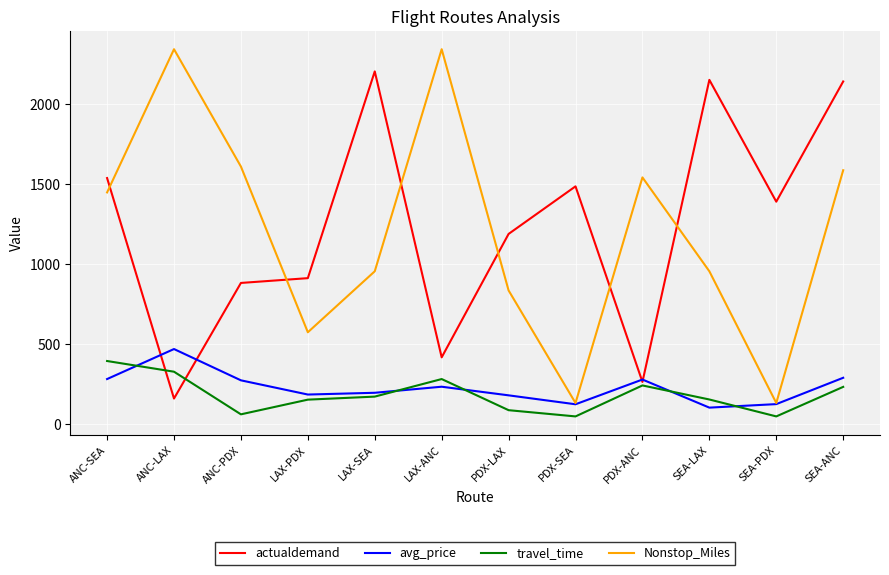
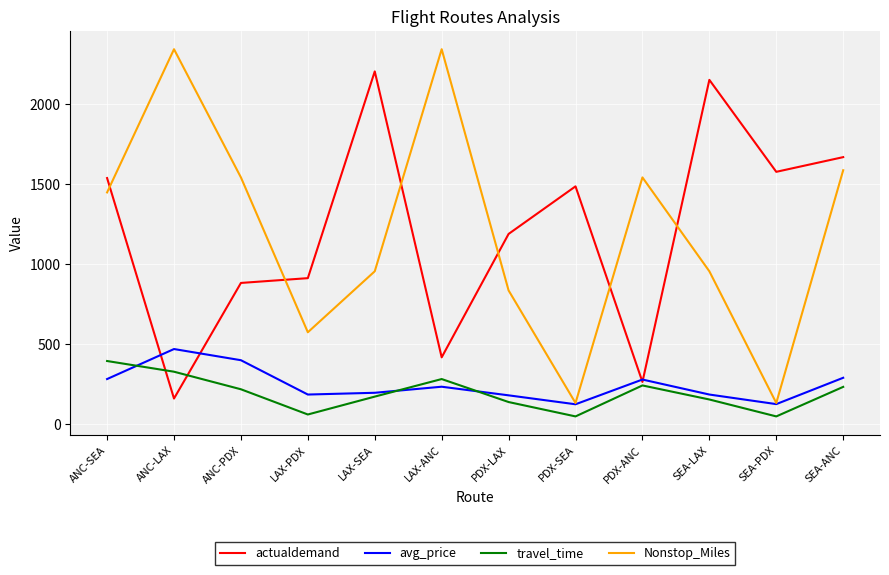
  {
    "actualdemand": {
      "ANC-SEA": 1540,
      "ANC-LAX": 160,
      "ANC-PDX": 880,
      "LAX-PDX": 910,
      "LAX-SEA": 2210,
      "LAX-ANC": 420,
      "PDX-LAX": 1190,
      "PDX-SEA": 1490,
      "SEA-LAX": 2150,
-     "SEA-PDX": 1390,
-     "SEA-ANC": 2140
+     "SEA-PDX": 1580,
+     "SEA-ANC": 1670
    },
    "avg_price": {
      "ANC-SEA": 280,
      "ANC-LAX": 470,
-     "ANC-PDX": 270,
+     "ANC-PDX": 400,
      "LAX-PDX": 180,
      "LAX-SEA": 190,
      "LAX-ANC": 230,
      "PDX-LAX": 180,
-     "SEA-LAX": 100,
+     "SEA-LAX": 180,
      "SEA-ANC": 290
    },
    "travel_time": {
      "ANC-SEA": 390,
      "ANC-LAX": 330,
-     "ANC-PDX": 60,
-     "LAX-PDX": 150,
+     "ANC-PDX": 220,
+     "LAX-PDX": 60,
      "LAX-SEA": 170,
      "LAX-ANC": 280,
-     "PDX-LAX": 80,
+     "PDX-LAX": 140,
      "PDX-SEA": 50,
      "PDX-ANC": 240,
      "SEA-LAX": 150,
      "SEA-PDX": 50,
      "SEA-ANC": 230
    },
    "Nonstop_Miles": {
      "ANC-SEA": 1450,
      "ANC-LAX": 2350,
-     "ANC-PDX": 1610,
+     "ANC-PDX": 1540,
      "LAX-PDX": 570,
      "LAX-SEA": 950,
      "LAX-ANC": 2350,
      "PDX-LAX": 830,
      "PDX-ANC": 1540,
      "SEA-LAX": 950,
      "SEA-ANC": 1590
    }
  }
